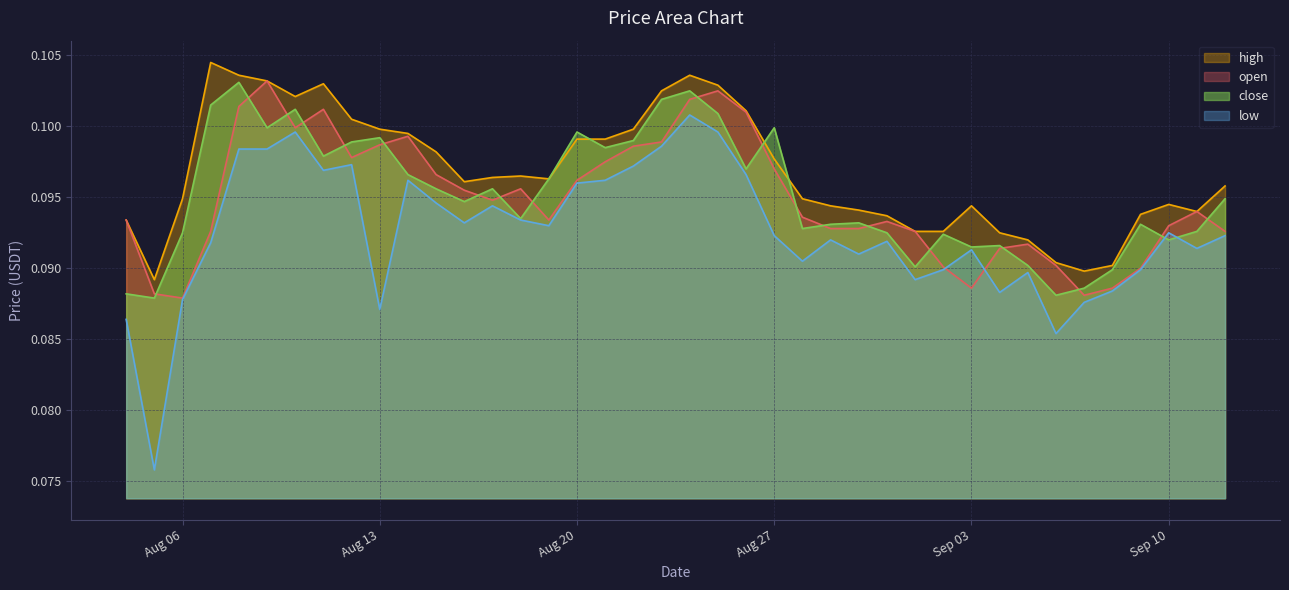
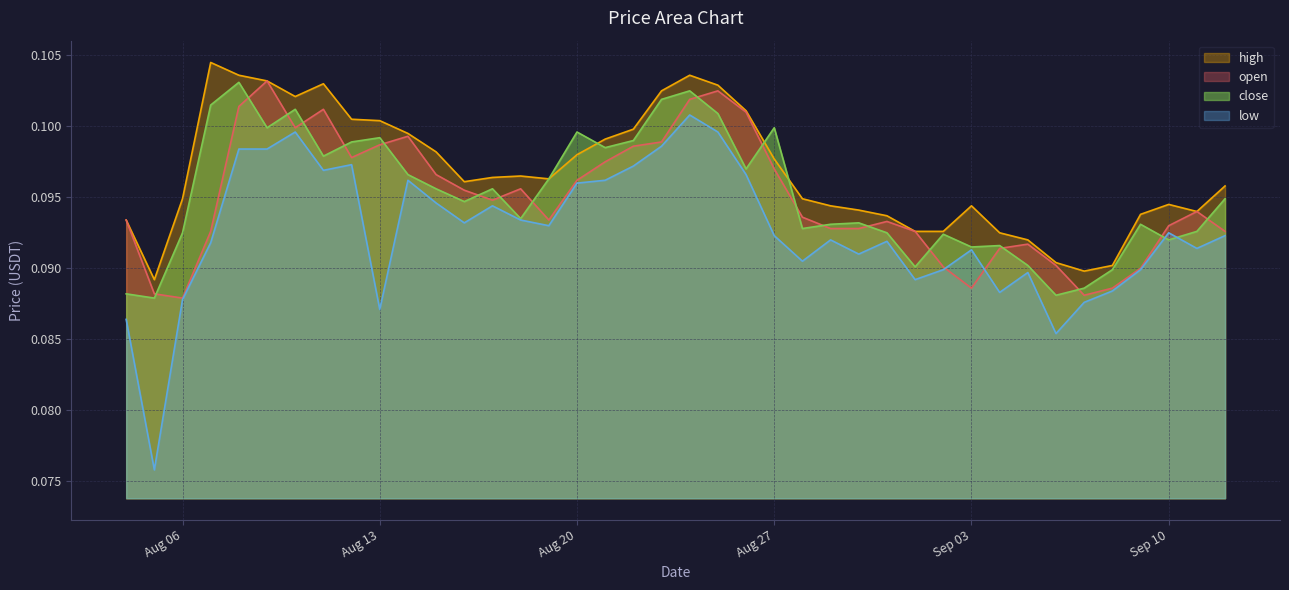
  {
    "high": {
      "Aug 06": 0.0949,
-     "Aug 13": 0.0998,
-     "Aug 20": 0.0991,
+     "Aug 13": 0.1004,
+     "Aug 20": 0.0980,
      "Aug 27": 0.0977,
      "Sep 03": 0.0944,
      "Sep 10": 0.0945
    },
    "open": {
      "Aug 13": 0.0987,
      "Aug 20": 0.0962,
      "Aug 27": 0.0970,
      "Sep 03": 0.0886,
      "Sep 10": 0.0930
    },
    "close": {
      "Aug 06": 0.0925,
      "Aug 13": 0.0992,
      "Aug 20": 0.0996,
      "Aug 27": 0.0999,
      "Sep 03": 0.0915,
      "Sep 10": 0.0920
    },
    "low": {
      "Aug 13": 0.0871,
      "Aug 20": 0.0960,
      "Aug 27": 0.0923,
      "Sep 03": 0.0913,
      "Sep 10": 0.0925
    }
  }
